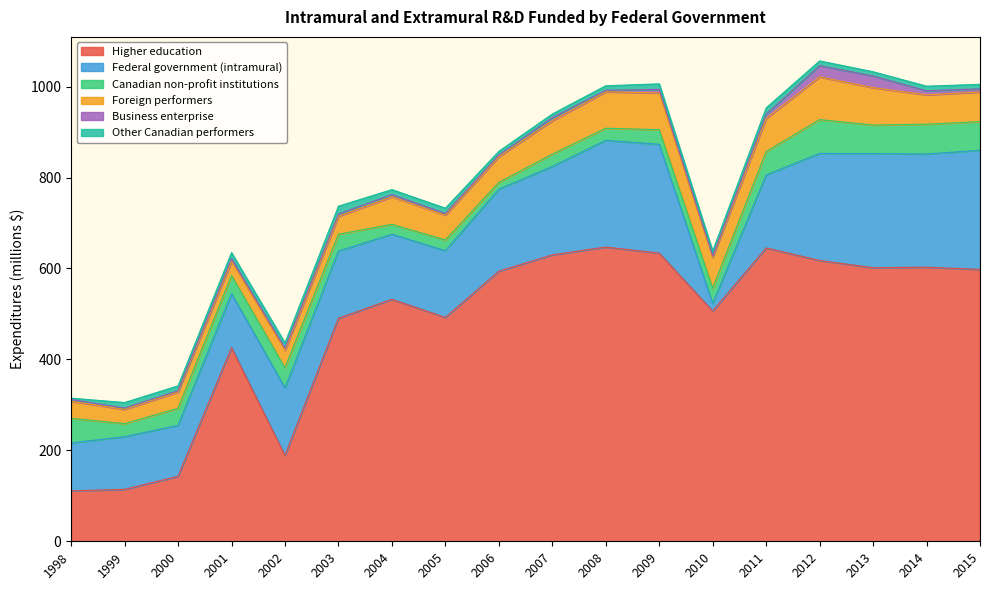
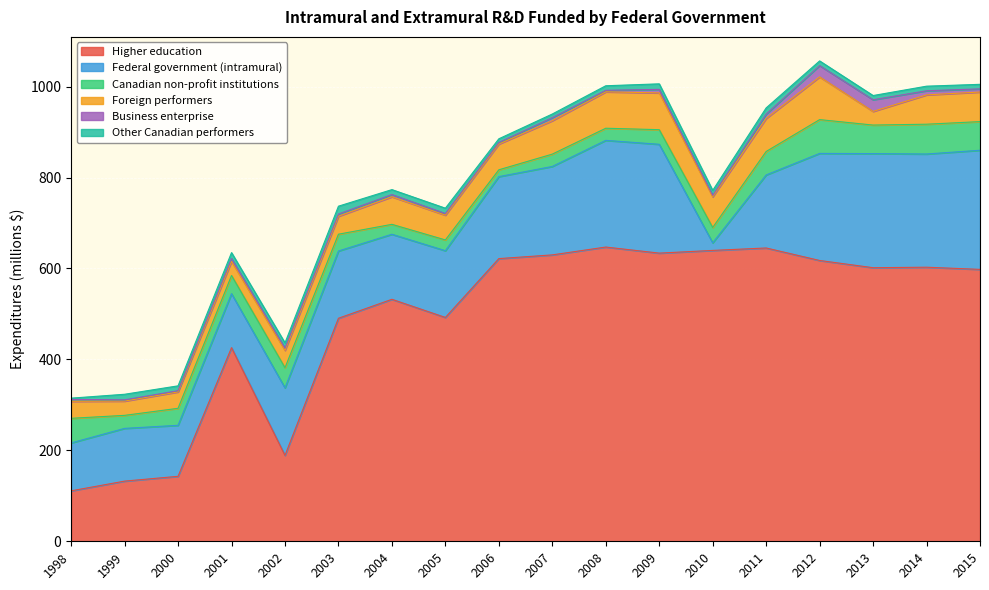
  {
    "Higher education": {
      "1998": 110,
-     "1999": 110,
+     "1999": 130,
      "2000": 140,
      "2001": 430,
      "2002": 190,
      "2003": 490,
      "2004": 530,
      "2005": 490,
-     "2006": 590,
+     "2006": 620,
      "2007": 630,
      "2008": 650,
      "2009": 630,
-     "2010": 510,
+     "2010": 640,
      "2011": 650,
      "2012": 620,
      "2013": 600,
      "2014": 600,
      "2015": 600
    },
    "Federal government (intramural)": {
      "1998": 110,
      "1999": 120,
      "2000": 110,
      "2001": 120,
      "2002": 150,
      "2003": 150,
      "2004": 140,
      "2005": 150,
      "2006": 180,
      "2007": 190,
      "2008": 230,
      "2009": 240,
      "2010": 20,
      "2011": 160,
      "2012": 240,
      "2013": 250,
      "2014": 250,
      "2015": 260
    },
    "Foreign performers": {
      "2001": 30,
      "2007": 70,
      "2009": 80,
      "2011": 70,
      "2012": 90,
-     "2013": 80,
+     "2013": 30,
      "2014": 60,
      "2015": 70
    },
    "Business enterprise": {
      "2001": 10,
      "2007": 10,
      "2009": 10,
      "2011": 10,
      "2012": 20,
      "2013": 30,
      "2014": 10,
      "2015": 10
    }
  }
